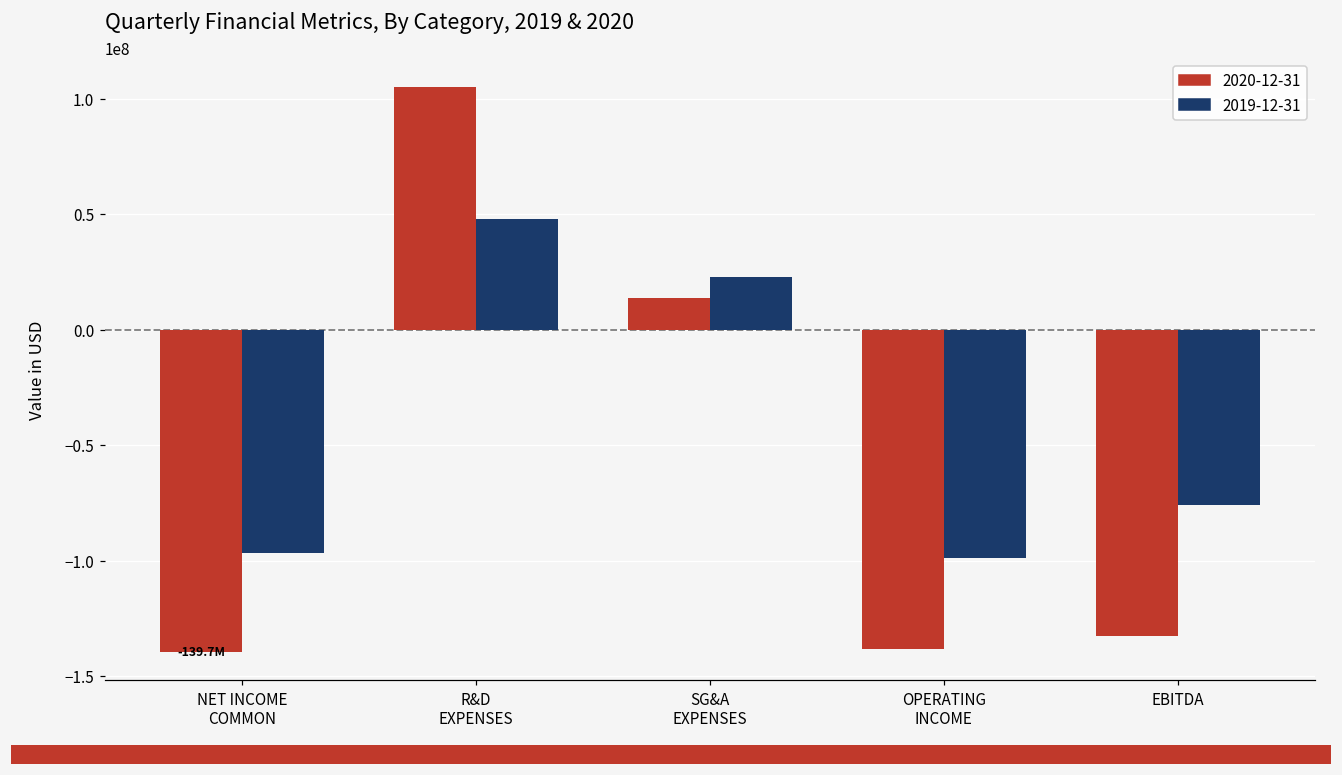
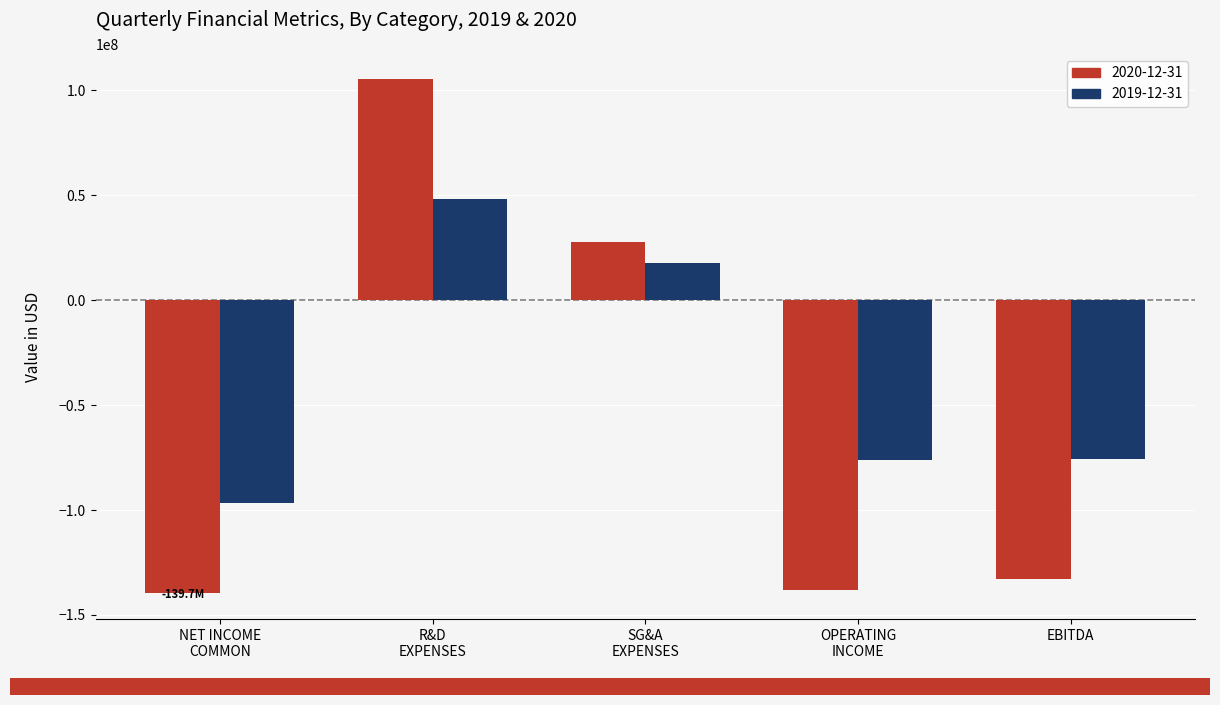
  {
    "2020-12-31": {
      "R&D EXPENSES": 105000000,
-     "SG&A EXPENSES": 14000000,
+     "SG&A EXPENSES": 28000000,
      "OPERATING INCOME": -138000000,
      "EBITDA": -133000000
    },
    "2019-12-31": {
      "NET INCOME COMMON": -97000000,
      "R&D EXPENSES": 48000000,
-     "SG&A EXPENSES": 23000000,
-     "OPERATING INCOME": -99000000,
+     "SG&A EXPENSES": 18000000,
+     "OPERATING INCOME": -76000000,
      "EBITDA": -76000000
    }
  }
